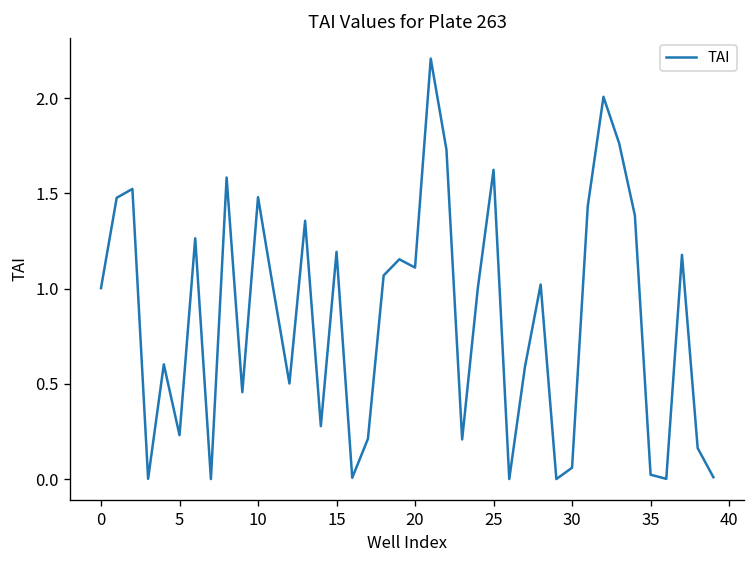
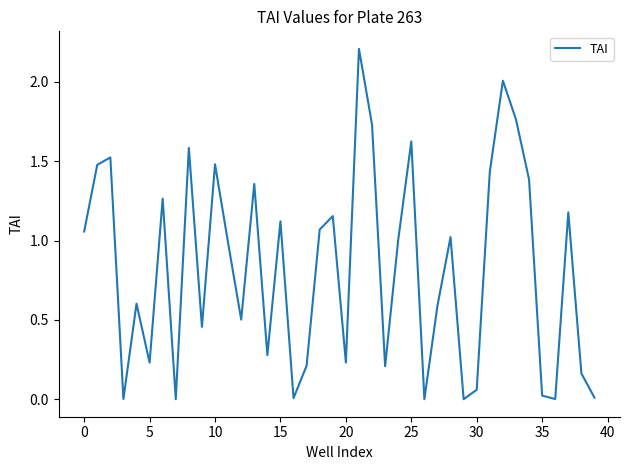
  {
-   "0": 1.00,
+   "0": 1.06,
    "5": 0.23,
    "10": 1.48,
-   "15": 1.19,
-   "20": 1.11,
+   "15": 1.12,
+   "20": 0.23,
    "25": 1.62,
    "30": 0.06,
    "35": 0.02
  }
